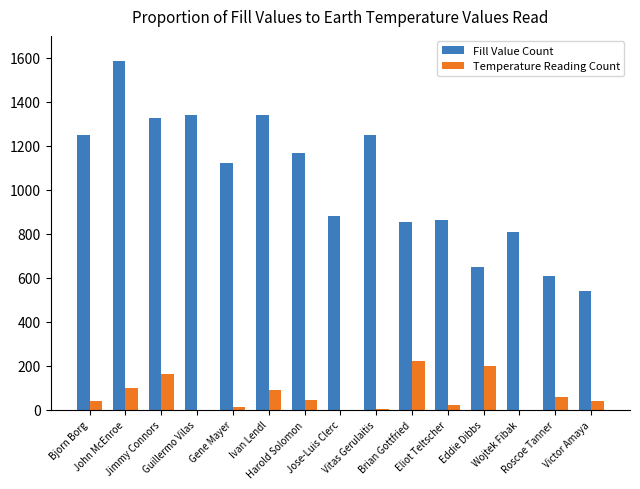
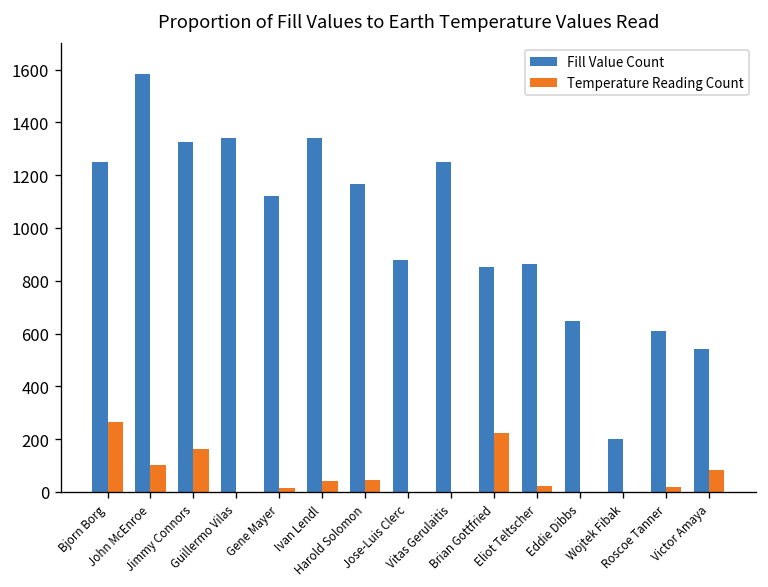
  {
    "Fill Value Count": {
      "Bjorn Borg": 1250,
      "John McEnroe": 1580,
      "Jimmy Connors": 1330,
      "Guillermo Vilas": 1340,
      "Gene Mayer": 1120,
      "Ivan Lendl": 1340,
      "Harold Solomon": 1170,
      "Jose-Luis Clerc": 880,
      "Vitas Gerulaitis": 1250,
      "Brian Gottfried": 850,
      "Eliot Teltscher": 860,
      "Eddie Dibbs": 650,
-     "Wojtek Fibak": 810,
+     "Wojtek Fibak": 200,
      "Roscoe Tanner": 610,
      "Victor Amaya": 540
    },
    "Temperature Reading Count": {
-     "Bjorn Borg": 40,
+     "Bjorn Borg": 260,
      "John McEnroe": 100,
      "Jimmy Connors": 160,
      "Guillermo Vilas": 0,
      "Gene Mayer": 10,
-     "Ivan Lendl": 90,
+     "Ivan Lendl": 40,
      "Harold Solomon": 50,
      "Jose-Luis Clerc": 0,
      "Brian Gottfried": 220,
      "Eliot Teltscher": 20,
-     "Eddie Dibbs": 200,
+     "Eddie Dibbs": 0,
      "Wojtek Fibak": 0,
-     "Roscoe Tanner": 60,
-     "Victor Amaya": 40
+     "Roscoe Tanner": 20,
+     "Victor Amaya": 80
    }
  }
